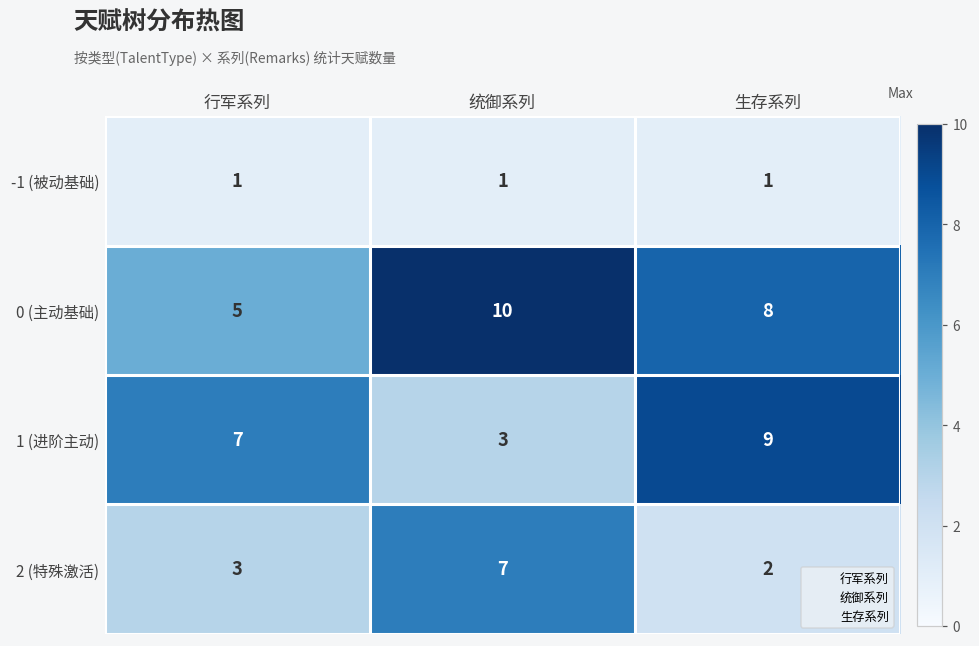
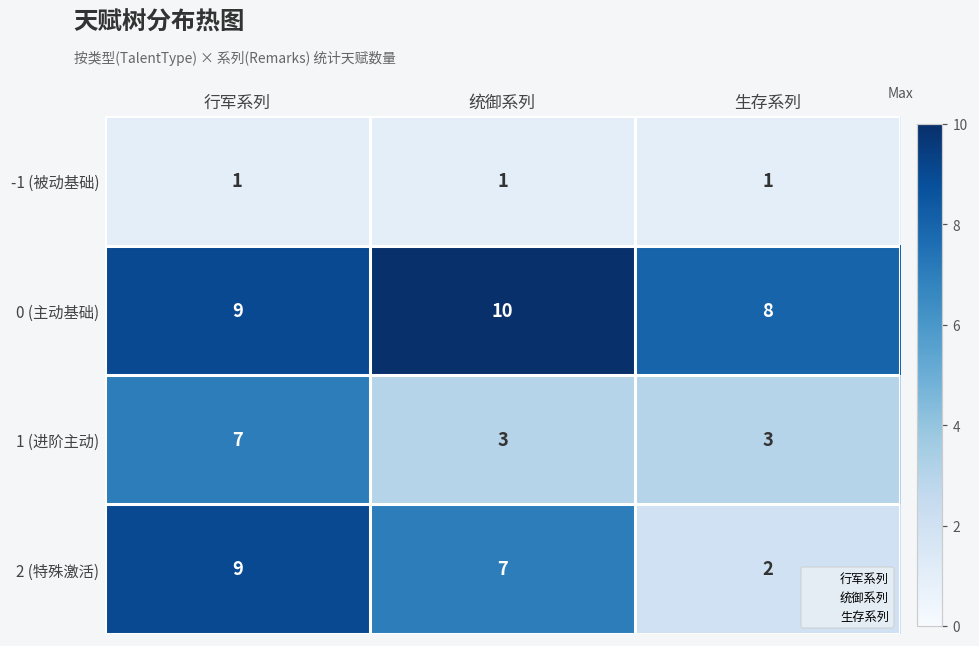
  {
    "0 (主动基础)": {
-     "行军系列": 5
+     "行军系列": 9
    },
    "1 (进阶主动)": {
-     "生存系列": 9
+     "生存系列": 3
    },
    "2 (特殊激活)": {
-     "行军系列": 3
+     "行军系列": 9
    }
  }
